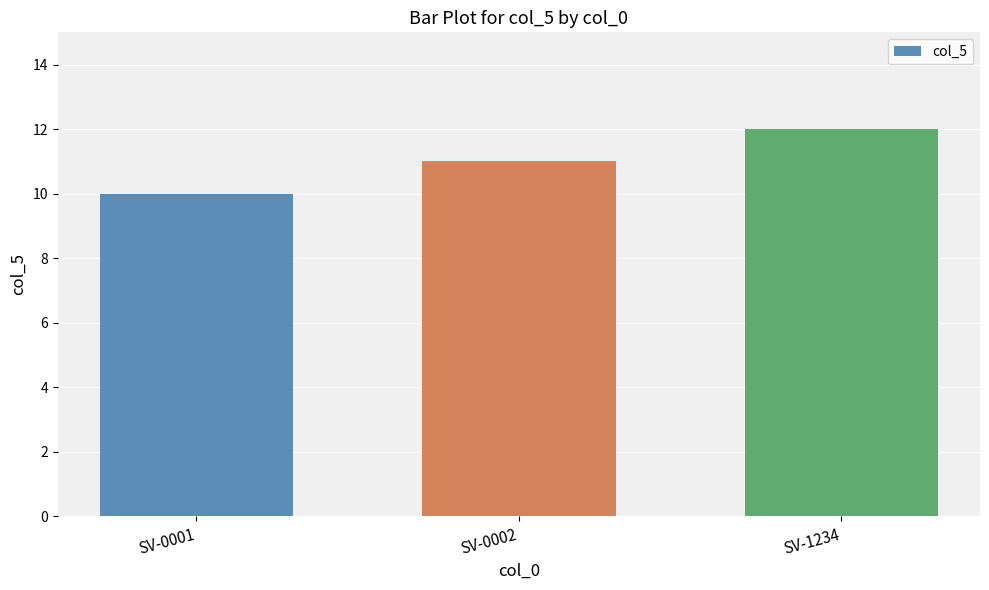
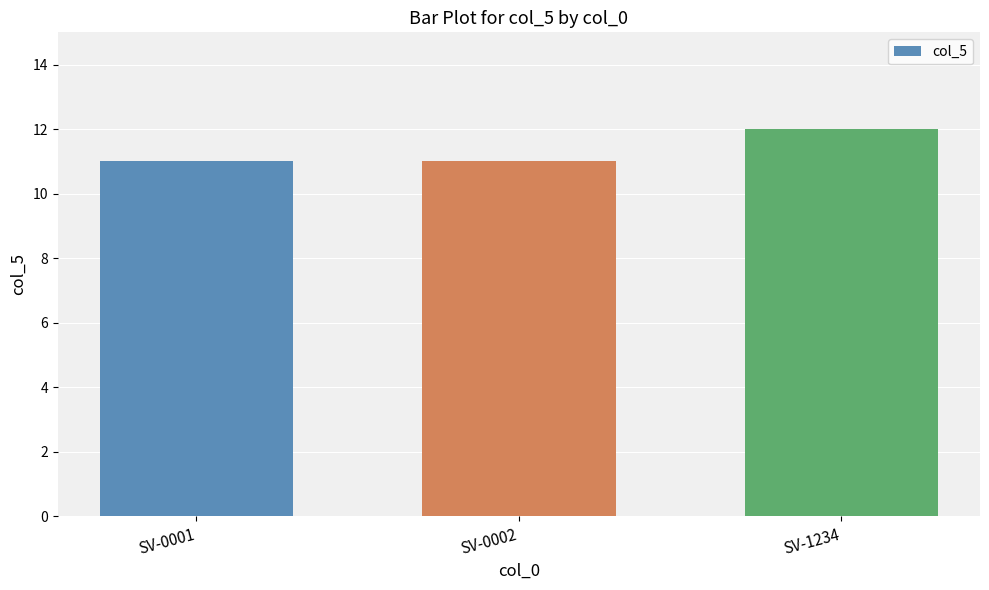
  {
-   "SV-0001": 10,
+   "SV-0001": 11,
    "SV-0002": 11,
    "SV-1234": 12
  }
